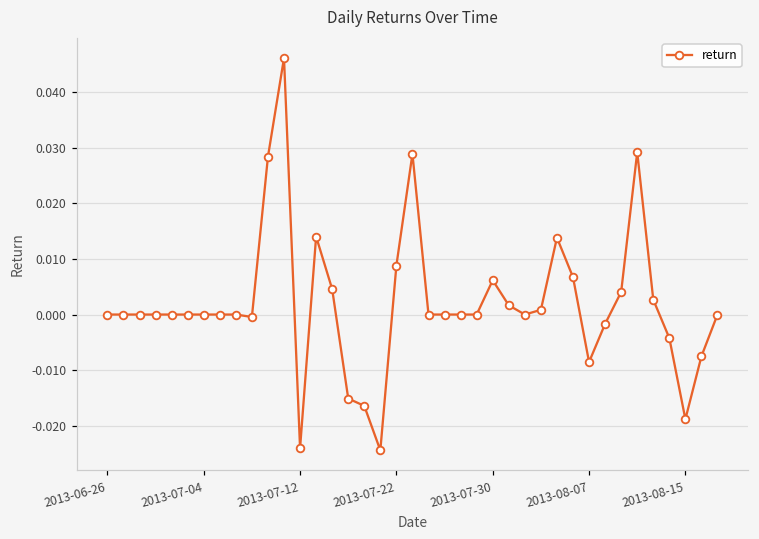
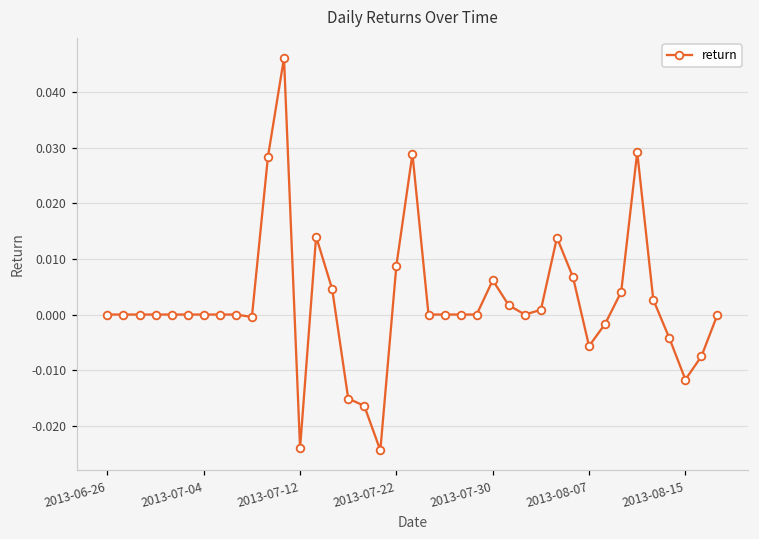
  {
    "2013-06-26": 0.000,
    "2013-07-04": 0.000,
    "2013-07-12": -0.024,
    "2013-07-22": 0.009,
    "2013-07-30": 0.006,
-   "2013-08-07": -0.009,
-   "2013-08-15": -0.019
+   "2013-08-07": -0.006,
+   "2013-08-15": -0.012
  }
